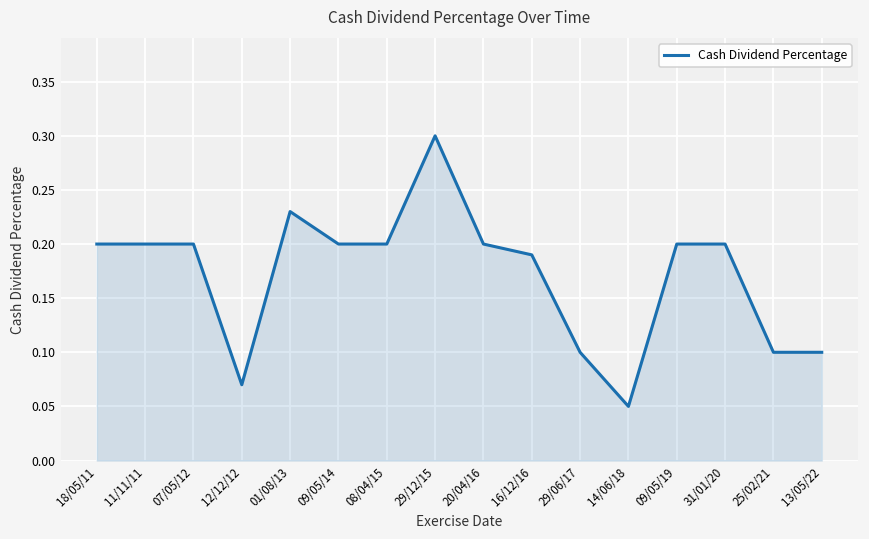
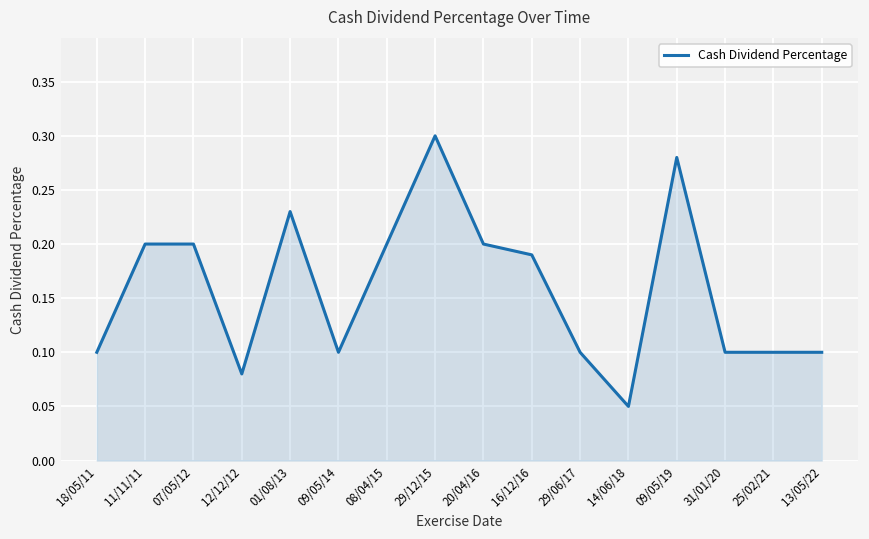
  {
-   "18/05/11": 0.2,
+   "18/05/11": 0.1,
    "11/11/11": 0.20,
    "07/05/12": 0.20,
-   "12/12/12": 0.07,
+   "12/12/12": 0.08,
    "01/08/13": 0.23,
-   "09/05/14": 0.2,
+   "09/05/14": 0.1,
    "08/04/15": 0.20,
    "29/12/15": 0.30,
    "20/04/16": 0.20,
    "16/12/16": 0.19,
    "29/06/17": 0.10,
    "14/06/18": 0.05,
-   "09/05/19": 0.20,
-   "31/01/20": 0.2,
+   "09/05/19": 0.28,
+   "31/01/20": 0.1,
    "25/02/21": 0.10,
    "13/05/22": 0.10
  }
